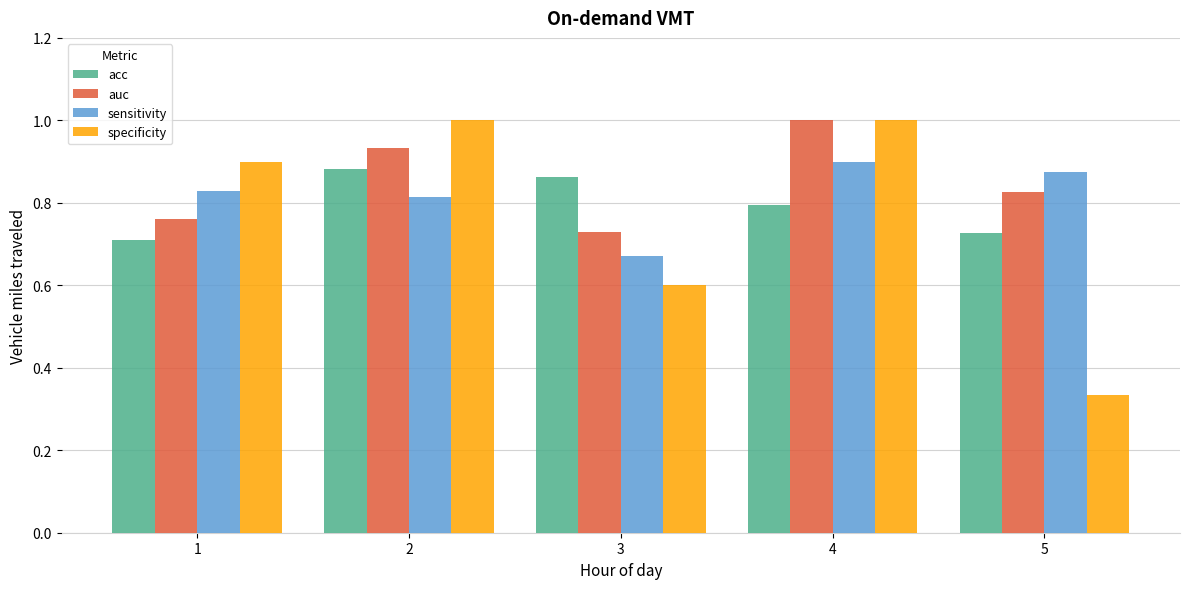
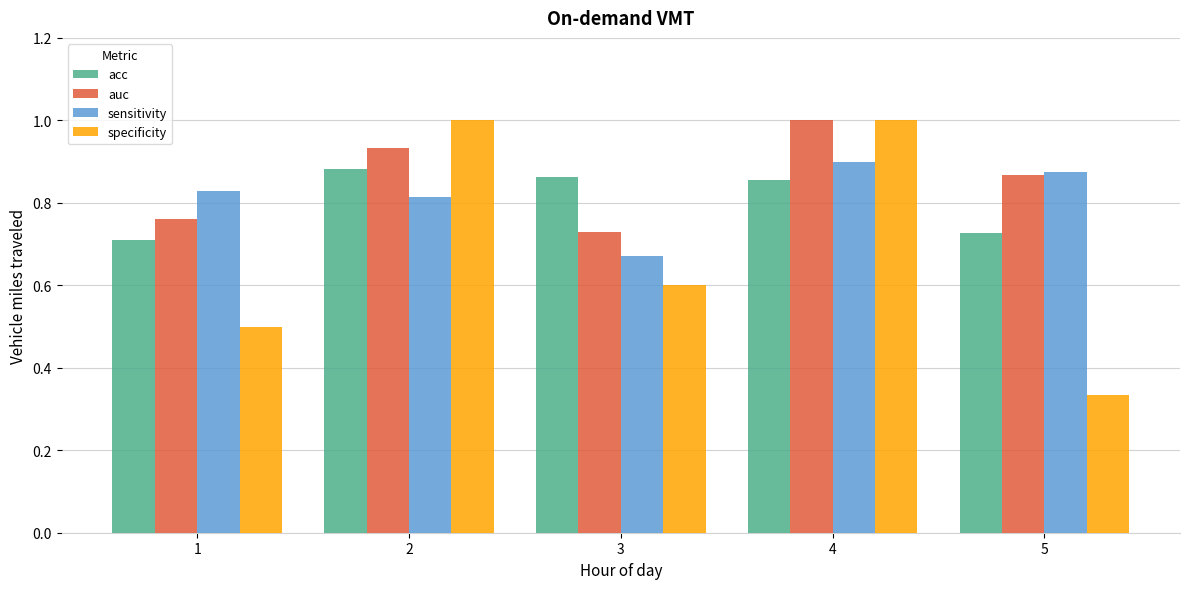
  {
    "acc": {
      "1": 0.71,
      "2": 0.88,
      "3": 0.86,
-     "4": 0.80,
+     "4": 0.85,
      "5": 0.73
    },
    "auc": {
      "1": 0.76,
      "2": 0.93,
      "3": 0.73,
      "4": 1.00,
-     "5": 0.83
+     "5": 0.87
    },
    "sensitivity": {
      "1": 0.83,
      "2": 0.81,
      "3": 0.67,
      "4": 0.90,
      "5": 0.88
    },
    "specificity": {
-     "1": 0.9,
+     "1": 0.5,
      "2": 1.0,
      "3": 0.6,
      "4": 1.0,
      "5": 0.33
    }
  }
